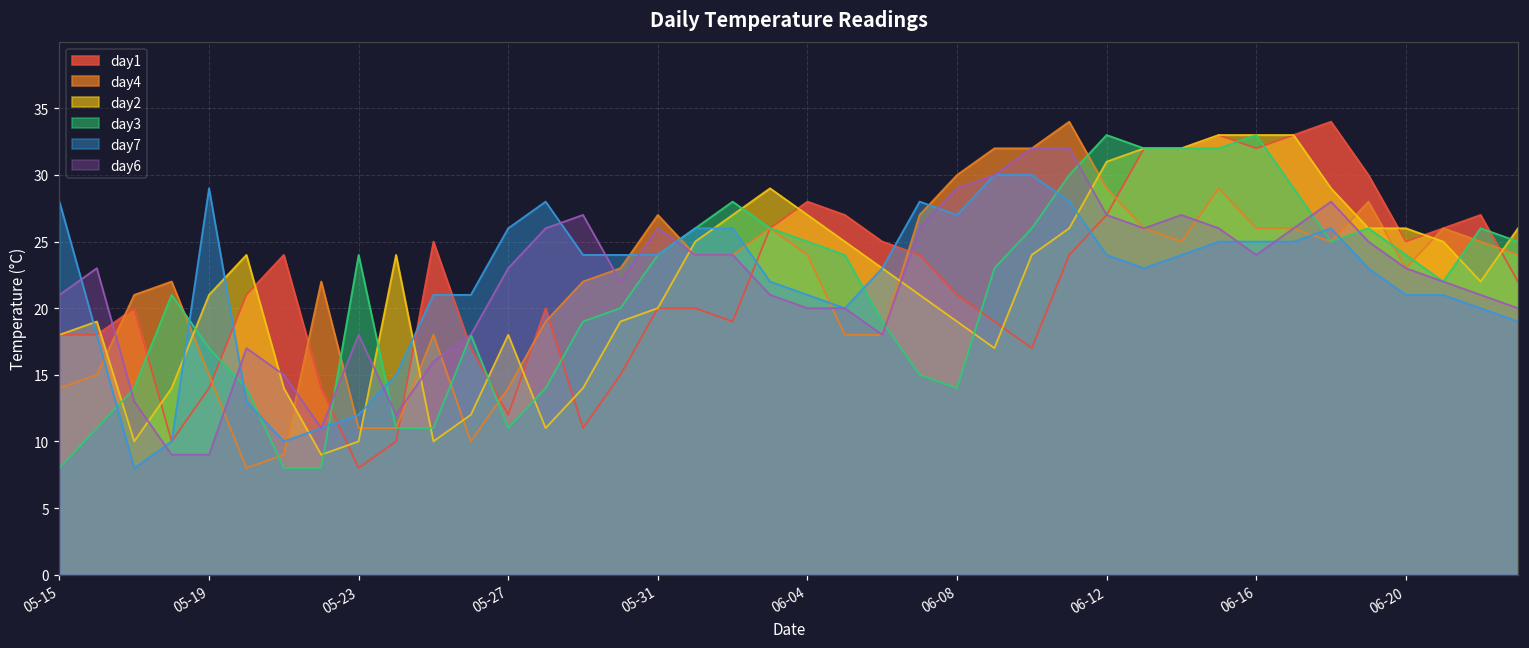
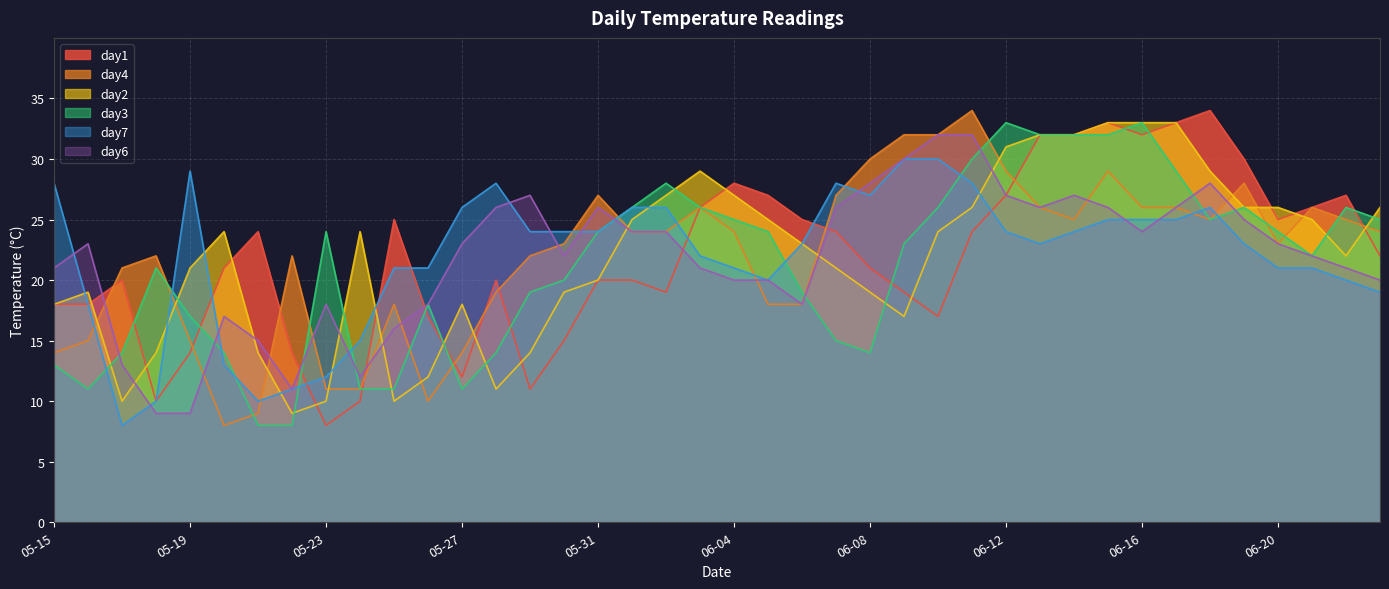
  {
    "day3": {
-     "05-15": 8,
+     "05-15": 13,
      "05-19": 17,
      "05-23": 24,
      "05-27": 11,
      "06-04": 25,
      "06-08": 14,
      "06-12": 33,
      "06-20": 24
    },
    "day7": {
      "05-15": 28,
      "05-19": 29,
      "05-23": 12,
      "05-27": 26,
      "06-04": 21,
      "06-08": 27,
      "06-12": 24,
      "06-16": 25,
      "06-20": 21
    },
    "day6": {
      "05-15": 21,
      "05-19": 9,
      "05-23": 18,
      "05-27": 23,
      "05-31": 26,
      "06-04": 20,
-     "06-08": 29,
+     "06-08": 28,
      "06-16": 24
    }
  }
